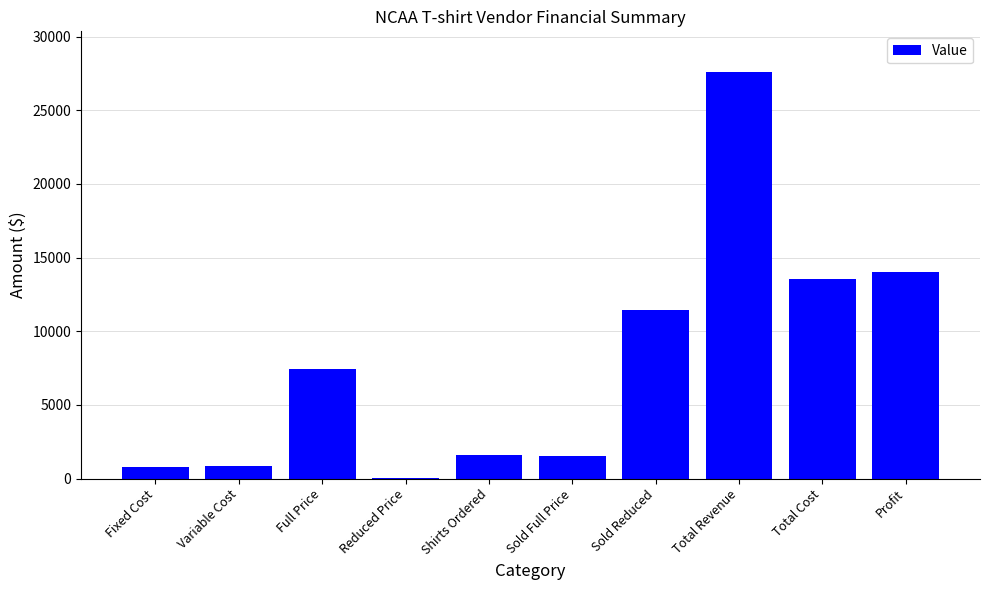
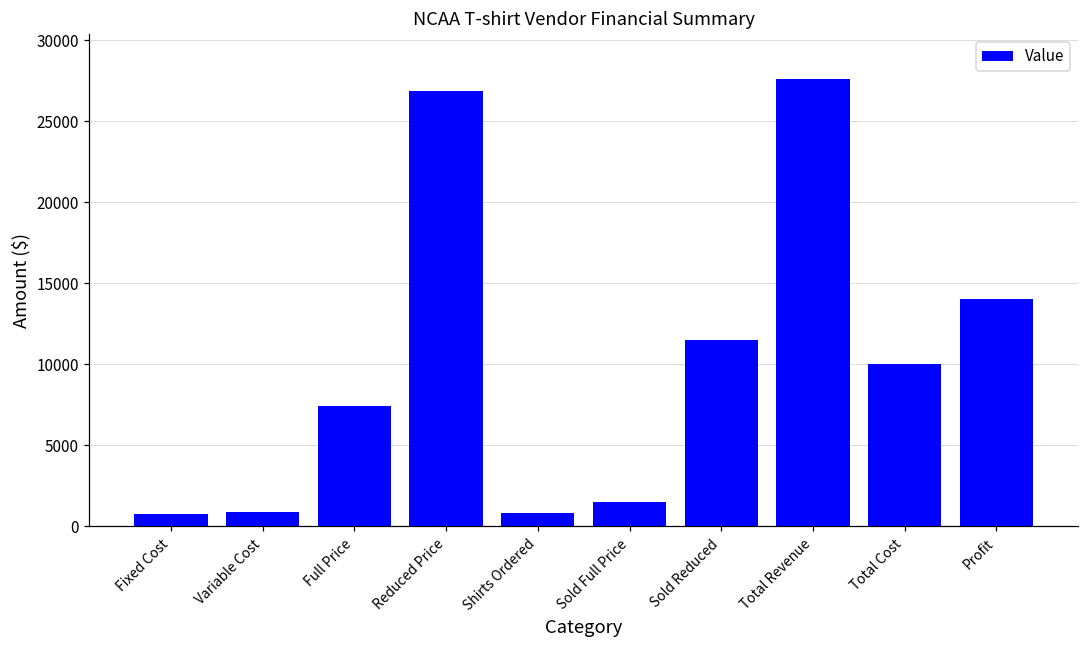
  {
    "Fixed Cost": 800,
    "Variable Cost": 900,
    "Full Price": 7400,
-   "Reduced Price": 0,
-   "Shirts Ordered": 1600,
+   "Reduced Price": 26900,
+   "Shirts Ordered": 800,
    "Sold Full Price": 1500,
    "Sold Reduced": 11500,
    "Total Revenue": 27600,
-   "Total Cost": 13600,
+   "Total Cost": 10000,
    "Profit": 14100
  }
